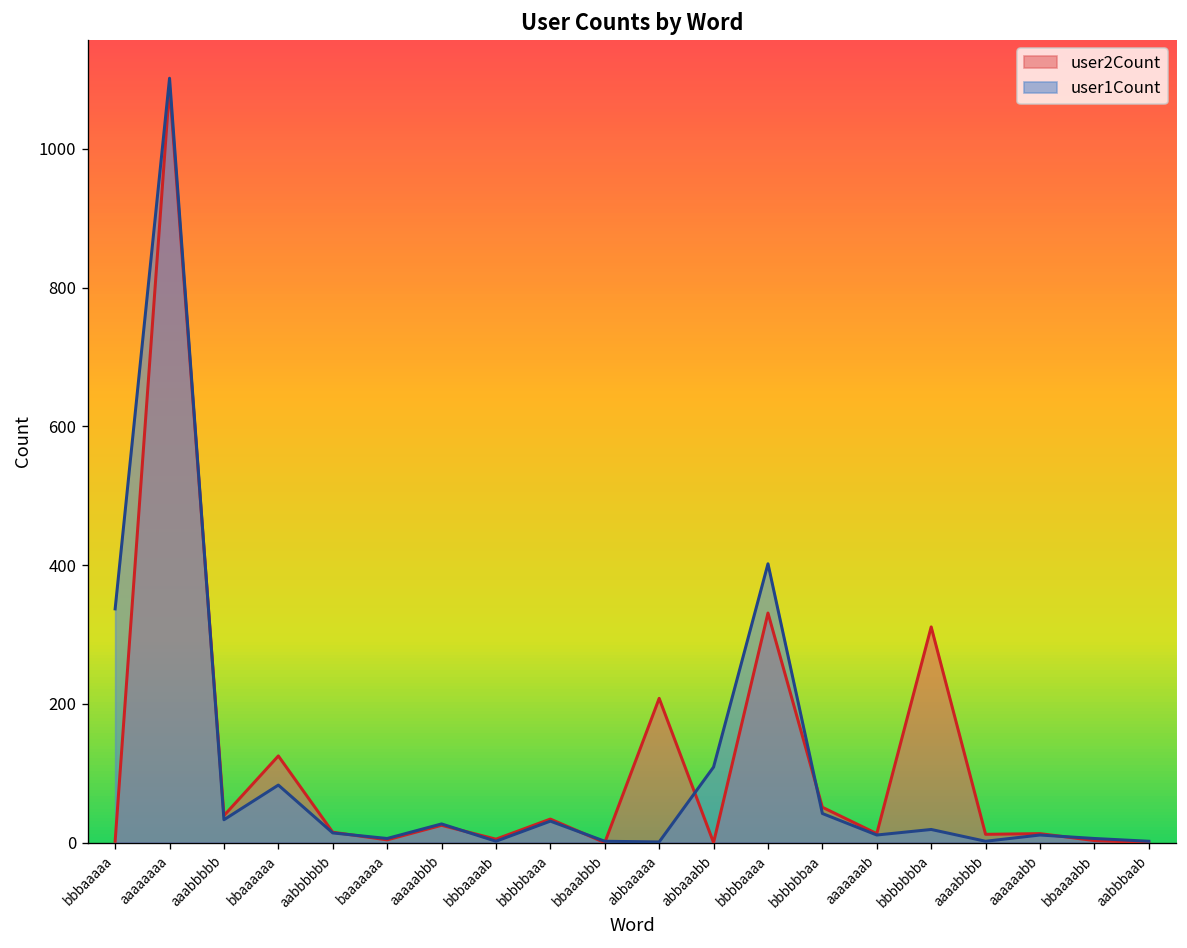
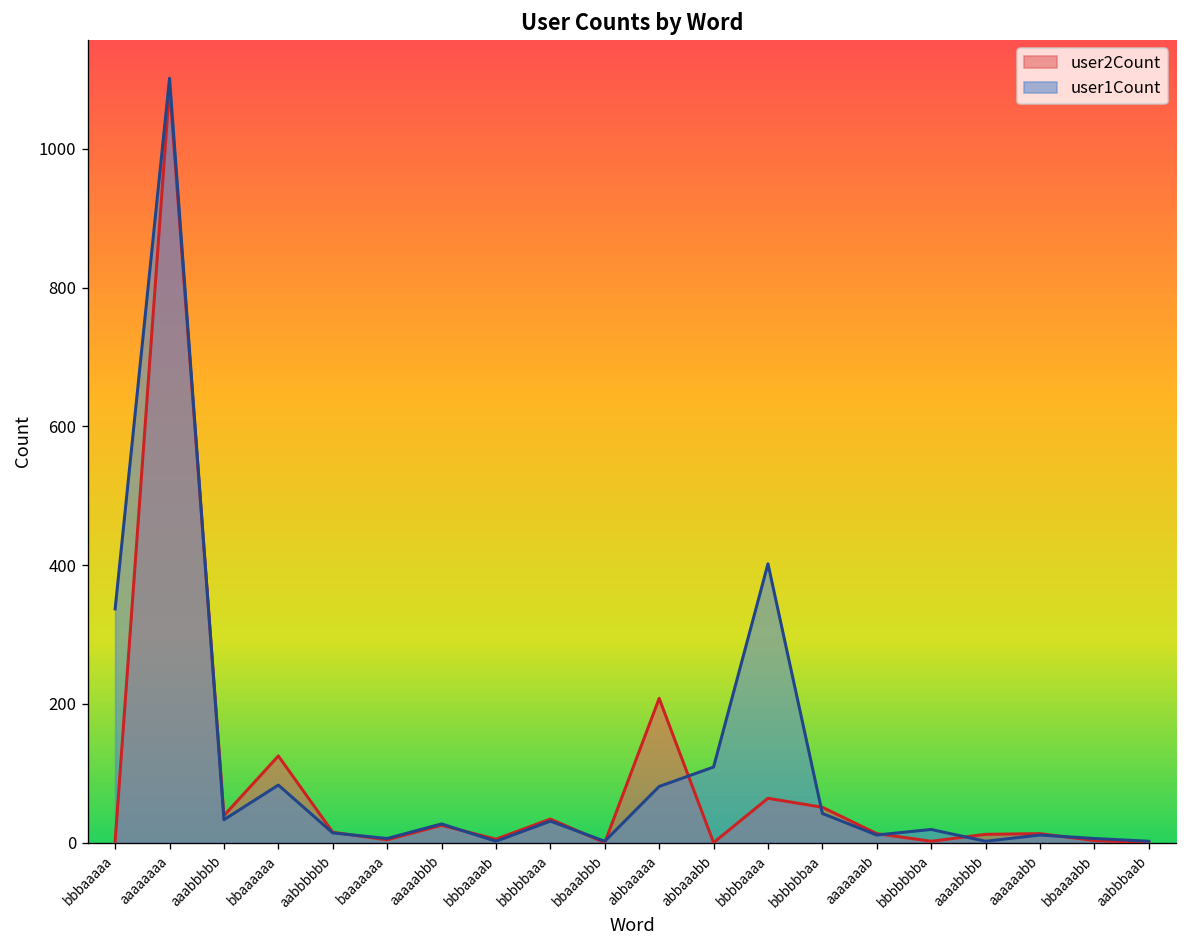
  {
    "user2Count": {
      "bbbaaaaa": 0,
      "aaaaaaaa": 1090,
      "aaabbbbb": 40,
      "bbaaaaaa": 130,
      "abbaaaaa": 210,
      "abbaaabb": 0,
-     "bbbbaaaa": 330,
+     "bbbbaaaa": 60,
      "bbbbbbaa": 50,
-     "bbbbbbba": 310,
+     "bbbbbbba": 0,
      "aaaabbbb": 10
    },
    "user1Count": {
      "bbbaaaaa": 340,
      "aaaaaaaa": 1100,
      "aaabbbbb": 30,
      "bbaaaaaa": 80,
-     "abbaaaaa": 0,
+     "abbaaaaa": 80,
      "abbaaabb": 110,
      "bbbbaaaa": 400,
      "bbbbbbaa": 40,
      "bbbbbbba": 20,
      "aaaabbbb": 0
    }
  }
